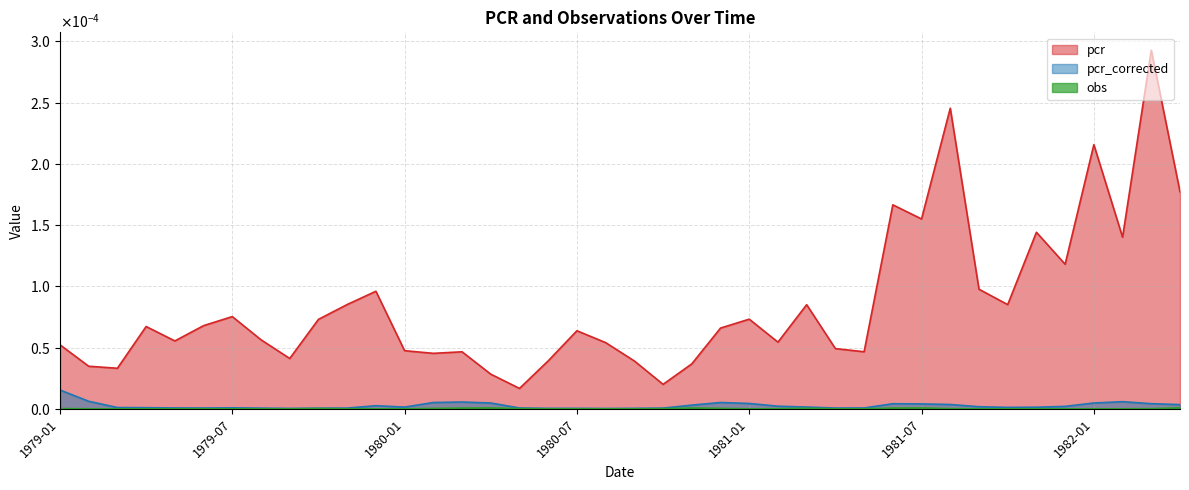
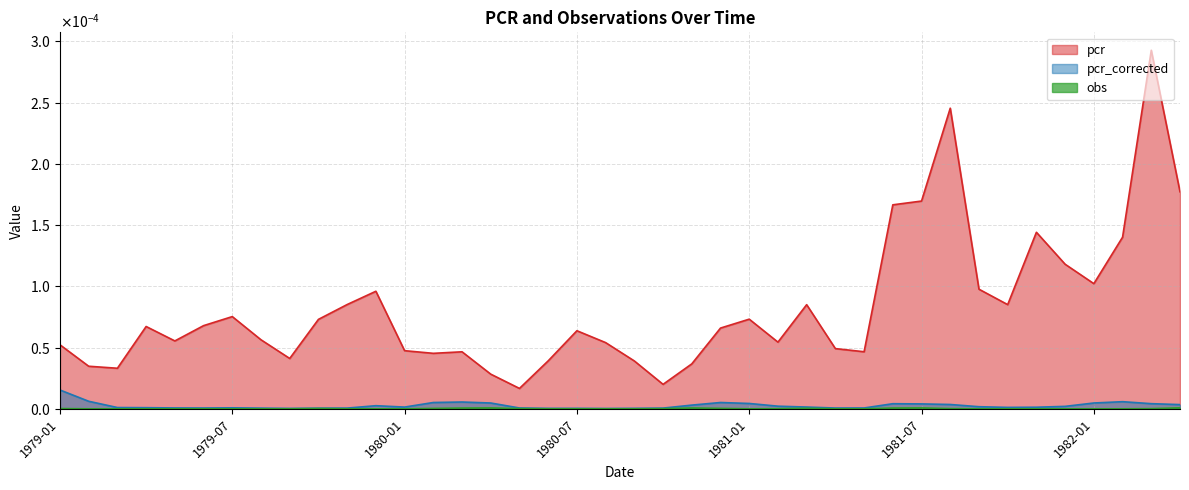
  {
    "pcr": {
      "1979-01": 0.000052,
      "1979-07": 0.000075,
      "1980-01": 0.000047,
      "1980-07": 0.000064,
      "1981-01": 0.000073,
-     "1981-07": 0.000155,
-     "1982-01": 0.000216
+     "1981-07": 0.000170,
+     "1982-01": 0.000102
    },
    "pcr_corrected": {
      "1979-01": 0.000015,
      "1981-01": 0.000004,
      "1981-07": 0.000004,
      "1982-01": 0.000005
    },
    "obs": {
      "1979-01": 0.000000,
      "1981-01": 0.000000,
      "1981-07": 0.000001,
      "1982-01": 0.000000
    }
  }
